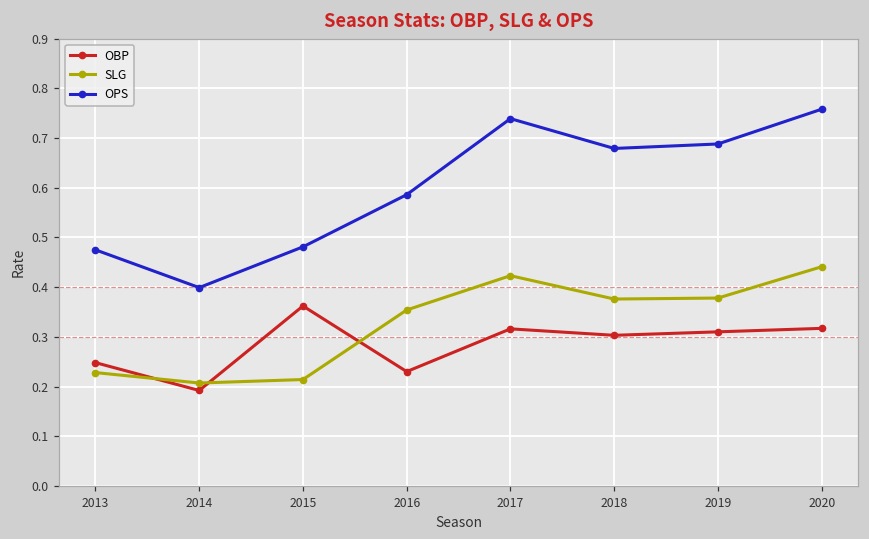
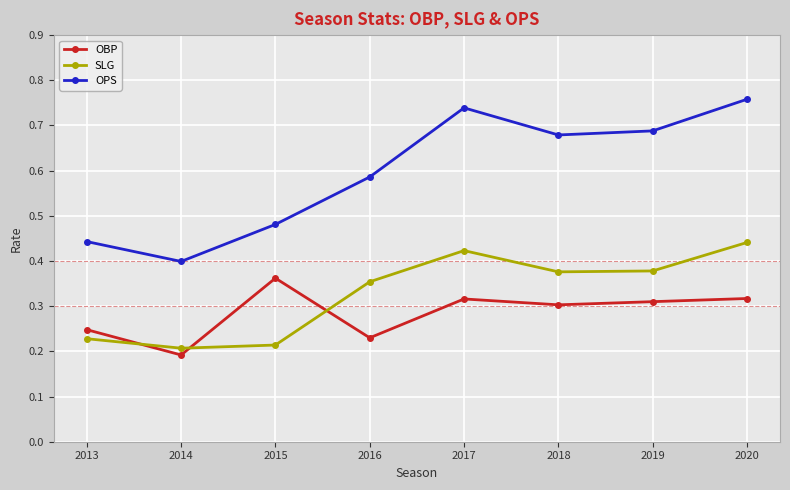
  {
    "OBP": {
      "2013": 0.25,
      "2014": 0.19,
      "2015": 0.36,
      "2016": 0.23,
      "2017": 0.32,
      "2018": 0.30,
      "2019": 0.31,
      "2020": 0.32
    },
    "SLG": {
      "2013": 0.23,
      "2014": 0.21,
      "2015": 0.21,
      "2016": 0.35,
      "2017": 0.42,
      "2018": 0.38,
      "2019": 0.38,
      "2020": 0.44
    },
    "OPS": {
-     "2013": 0.48,
+     "2013": 0.44,
      "2014": 0.40,
      "2015": 0.48,
      "2016": 0.59,
      "2017": 0.74,
      "2018": 0.68,
      "2019": 0.69,
      "2020": 0.76
    }
  }
